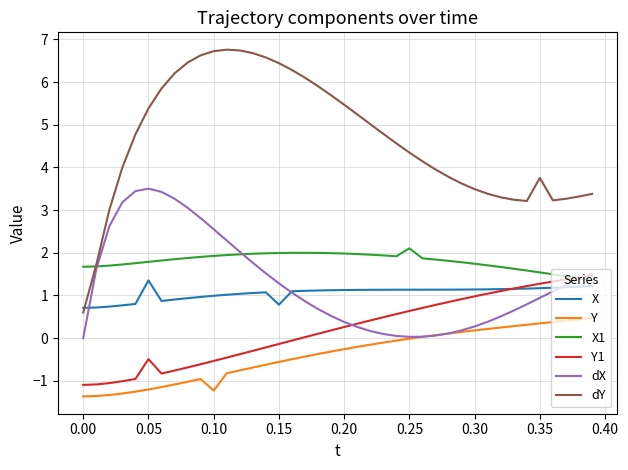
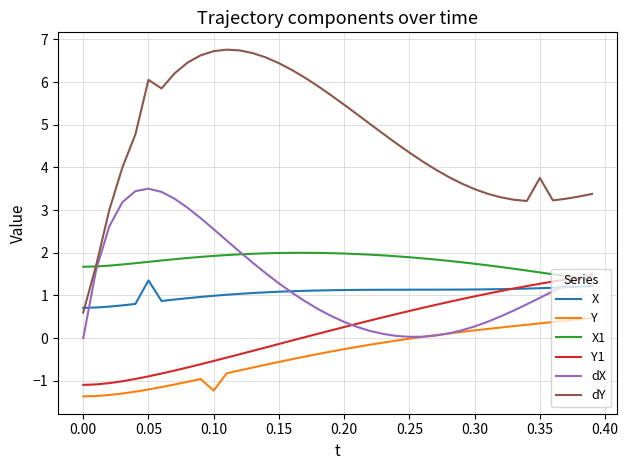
  {
    "X": {
      "0.00": 0.7,
      "0.05": 1.4,
      "0.10": 1.0,
-     "0.15": 0.8,
+     "0.15": 1.1,
      "0.20": 1.1,
      "0.25": 1.1,
      "0.30": 1.1,
      "0.35": 1.2
    },
    "Y": {
      "0.00": -1.4,
      "0.05": -1.2,
      "0.10": -1.2,
      "0.15": -0.6,
      "0.20": -0.3,
      "0.30": 0.2,
      "0.35": 0.3
    },
    "X1": {
      "0.00": 1.7,
      "0.05": 1.8,
      "0.10": 1.9,
      "0.15": 2.0,
      "0.20": 2.0,
-     "0.25": 2.1,
+     "0.25": 1.9,
      "0.30": 1.7,
      "0.35": 1.5
    },
    "Y1": {
      "0.00": -1.1,
-     "0.05": -0.5,
+     "0.05": -0.9,
      "0.10": -0.5,
      "0.15": -0.1,
      "0.20": 0.3,
      "0.25": 0.6,
      "0.30": 1.0,
      "0.35": 1.3
    },
    "dX": {
      "0.00": 0.0,
      "0.05": 3.5,
      "0.10": 2.6,
      "0.15": 1.3,
      "0.20": 0.4,
      "0.30": 0.3,
      "0.35": 0.9
    },
    "dY": {
      "0.00": 0.6,
-     "0.05": 5.4,
+     "0.05": 6.1,
      "0.10": 6.7,
      "0.15": 6.4,
      "0.20": 5.5,
      "0.25": 4.3,
      "0.30": 3.5,
      "0.35": 3.8
    }
  }
